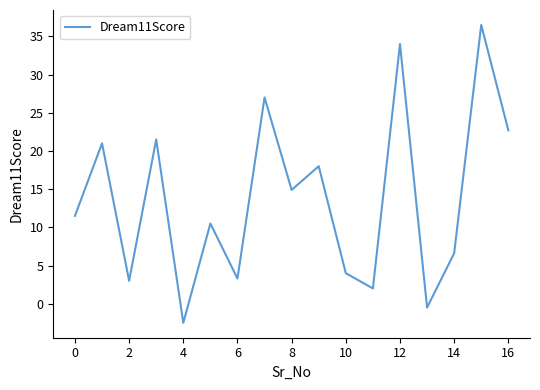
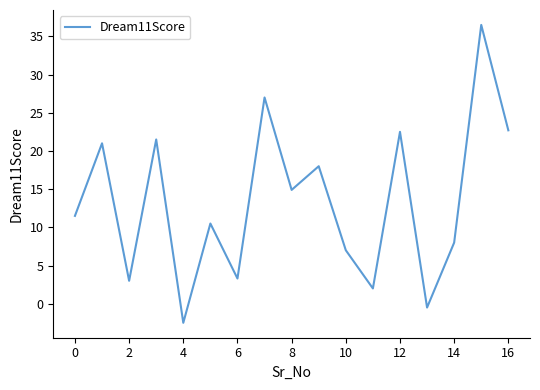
  {
    "0": 12,
    "2": 3,
    "4": -3,
    "6": 3,
    "8": 15,
-   "10": 4,
-   "12": 34,
-   "14": 7,
+   "10": 7,
+   "12": 23,
+   "14": 8,
    "16": 23
  }
